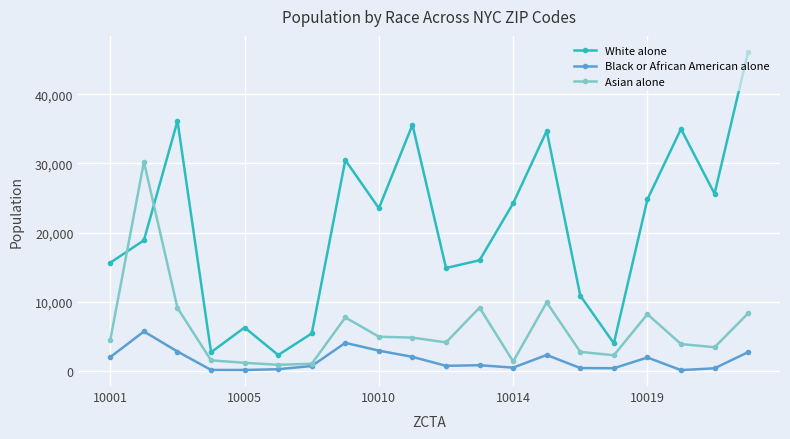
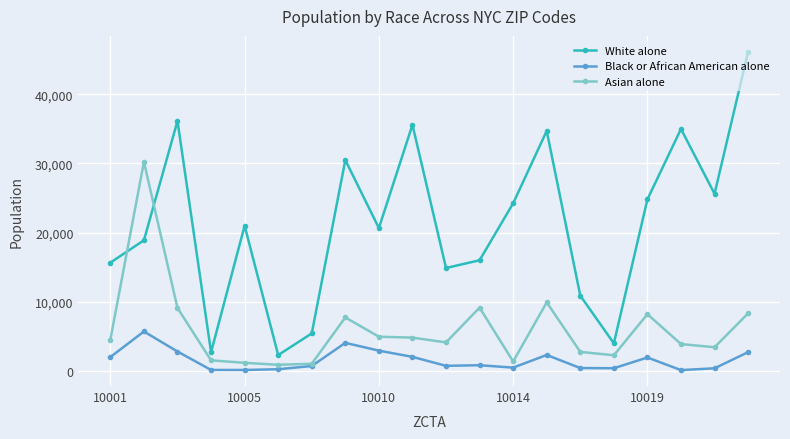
  {
    "White alone": {
      "10001": "16,000",
-     "10005": "6,000",
-     "10010": "24,000",
+     "10005": "21,000",
+     "10010": "21,000",
      "10014": "24,000",
      "10019": "25,000"
    }
  }
